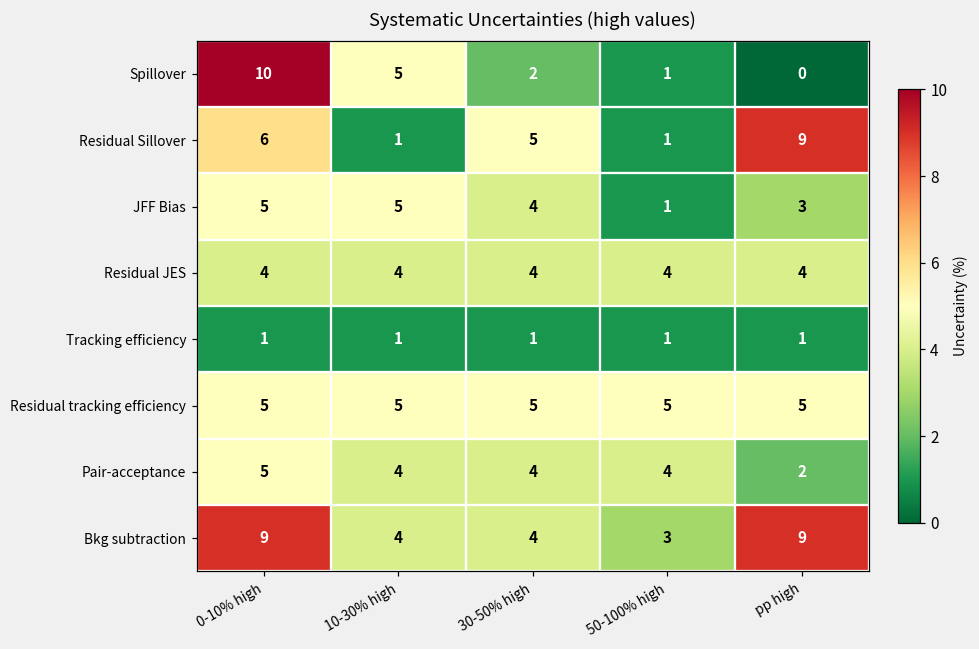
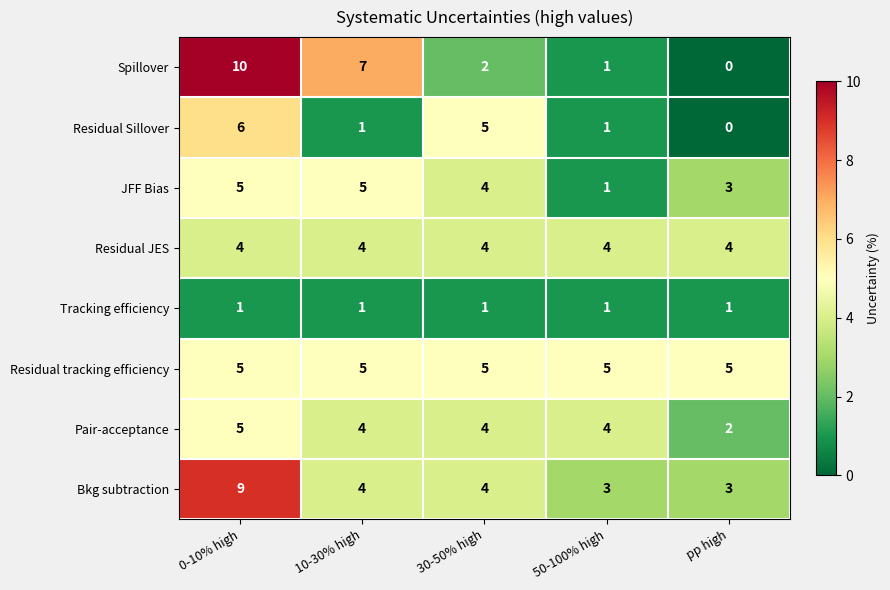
  {
    "Spillover": {
      "0-10% high": 10,
-     "10-30% high": 5,
+     "10-30% high": 7,
      "30-50% high": 2,
      "50-100% high": 1,
      "pp high": 0
    },
    "Residual Sillover": {
      "0-10% high": 6,
      "10-30% high": 1,
      "30-50% high": 5,
      "50-100% high": 1,
-     "pp high": 9
+     "pp high": 0
    },
    "JFF Bias": {
      "0-10% high": 5,
      "10-30% high": 5,
      "30-50% high": 4,
      "50-100% high": 1,
      "pp high": 3
    },
    "Residual JES": {
      "0-10% high": 4,
      "10-30% high": 4,
      "30-50% high": 4,
      "50-100% high": 4,
      "pp high": 4
    },
    "Tracking efficiency": {
      "0-10% high": 1,
      "10-30% high": 1,
      "30-50% high": 1,
      "50-100% high": 1,
      "pp high": 1
    },
    "Residual tracking efficiency": {
      "0-10% high": 5,
      "10-30% high": 5,
      "30-50% high": 5,
      "50-100% high": 5,
      "pp high": 5
    },
    "Pair-acceptance": {
      "0-10% high": 5,
      "10-30% high": 4,
      "30-50% high": 4,
      "50-100% high": 4,
      "pp high": 2
    },
    "Bkg subtraction": {
      "0-10% high": 9,
      "10-30% high": 4,
      "30-50% high": 4,
      "50-100% high": 3,
-     "pp high": 9
+     "pp high": 3
    }
  }
